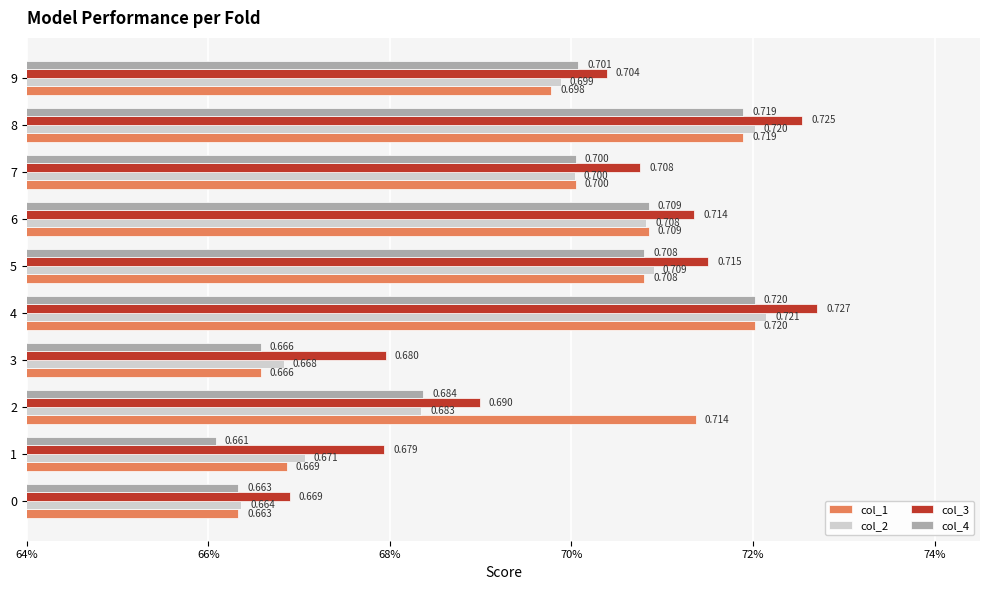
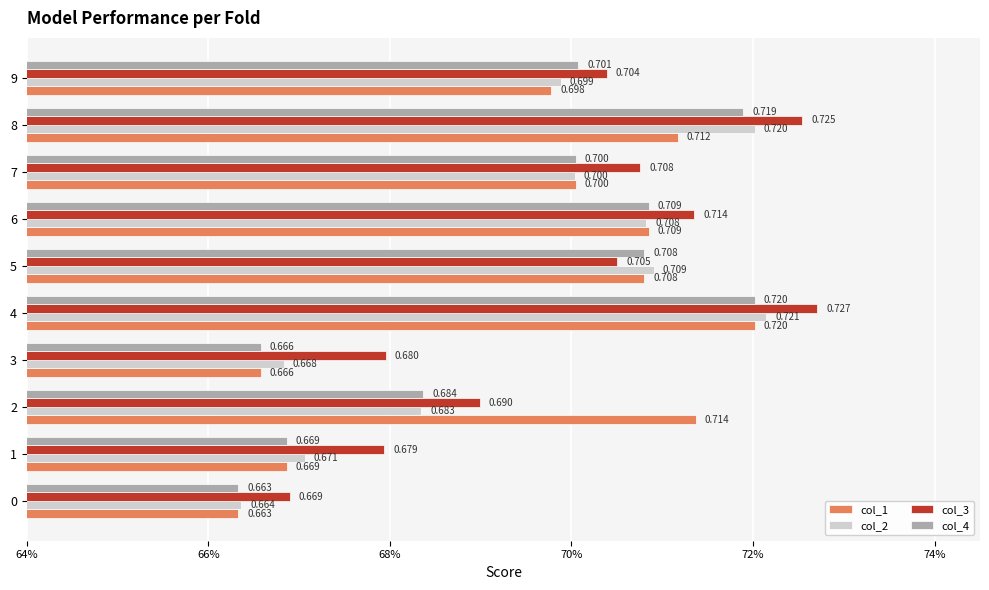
  {
    "col_1": {
      "9": 0.698,
-     "8": 0.719,
+     "8": 0.712,
      "6": 0.709,
      "5": 0.708,
      "4": 0.720,
      "3": 0.666,
      "2": 0.714,
      "1": 0.669,
      "0": 0.663
    },
    "col_2": {
      "9": 0.699,
      "8": 0.720,
      "6": 0.708,
      "5": 0.709,
      "4": 0.721,
      "3": 0.668,
      "2": 0.683,
      "1": 0.671,
      "0": 0.664
    },
    "col_3": {
      "9": 0.704,
      "8": 0.725,
      "7": 0.708,
      "6": 0.714,
-     "5": 0.715,
+     "5": 0.705,
      "4": 0.727,
      "3": 0.680,
      "2": 0.690,
      "1": 0.679,
      "0": 0.669
    },
    "col_4": {
      "9": 0.701,
      "8": 0.719,
      "7": 0.700,
      "6": 0.709,
      "5": 0.708,
      "4": 0.720,
      "3": 0.666,
      "2": 0.684,
-     "1": 0.661,
+     "1": 0.669,
      "0": 0.663
    }
  }
